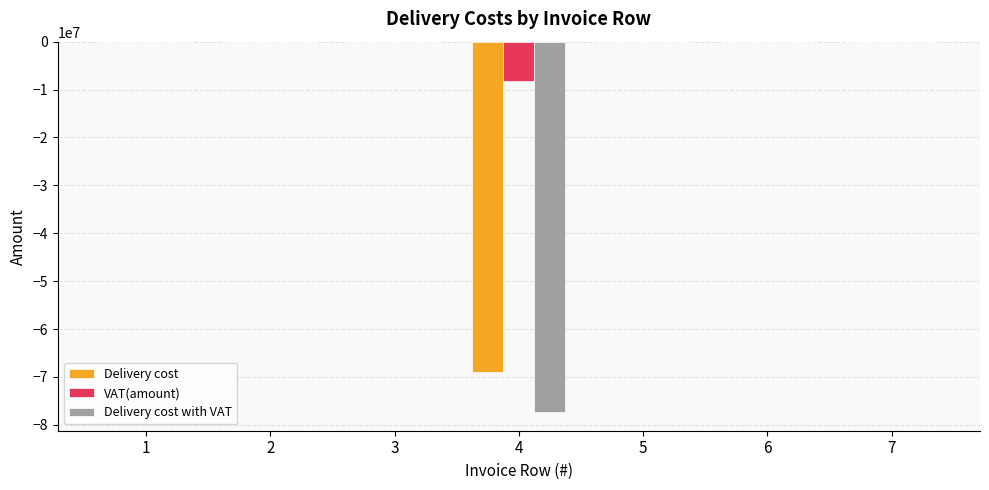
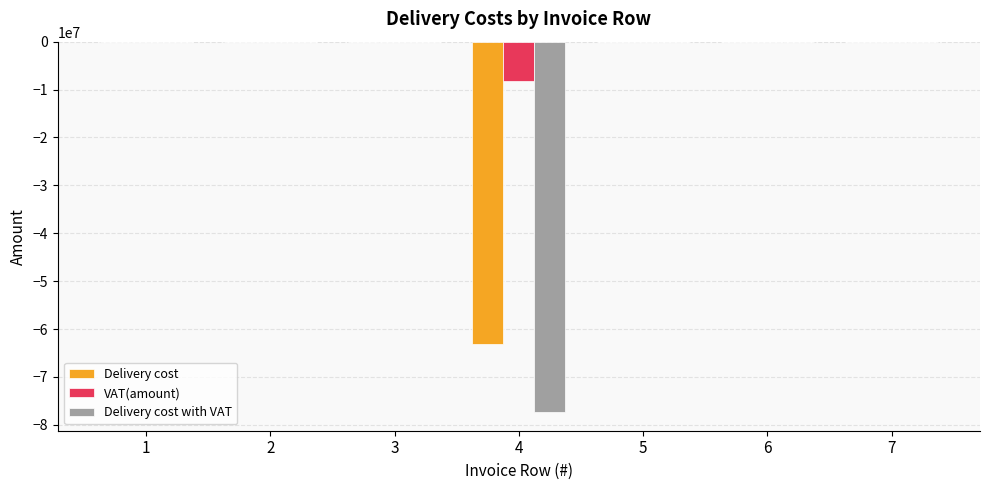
  {
    "Delivery cost": {
      "1": 0,
      "2": 0,
      "3": 0,
-     "4": -69000000,
+     "4": -63000000,
      "5": 0,
      "6": 0,
      "7": 0
    },
    "VAT(amount)": {
      "1": 0,
      "2": 0,
      "3": 0,
      "4": -8000000,
      "5": 0,
      "6": 0,
      "7": 0
    },
    "Delivery cost with VAT": {
      "1": 0,
      "2": 0,
      "3": 0,
      "4": -77000000,
      "5": 0,
      "6": 0,
      "7": 0
    }
  }
